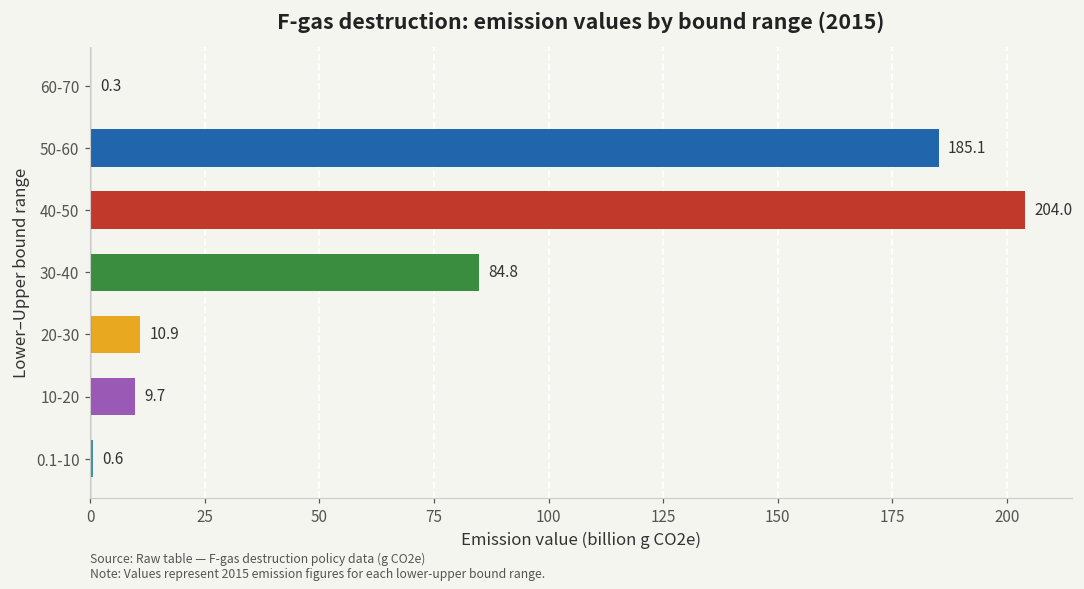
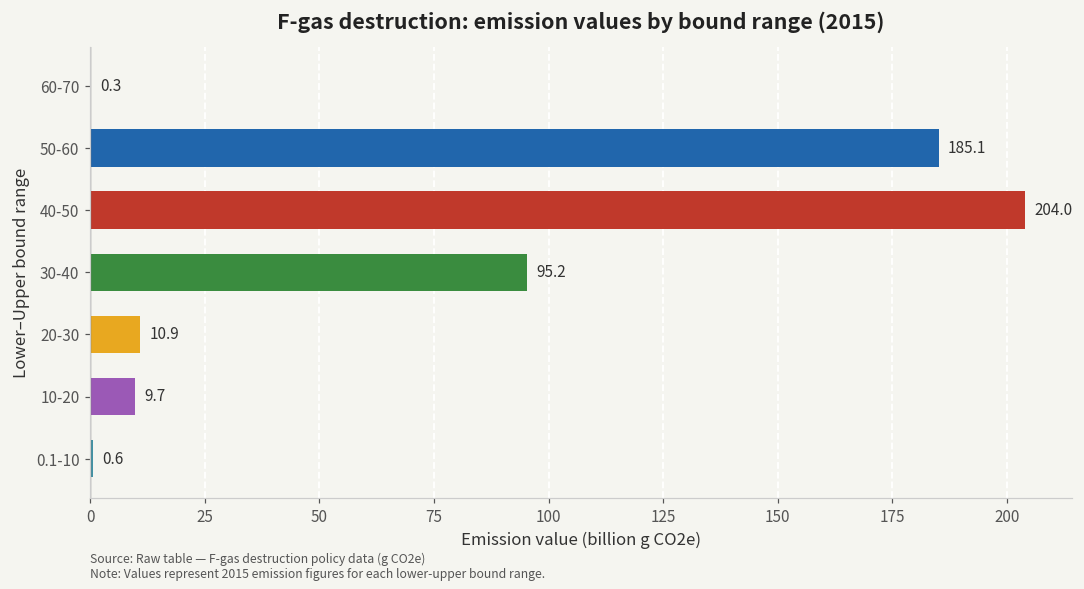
  {
    "60-70": 0.3,
    "50-60": 185.1,
    "40-50": 204.0,
-   "30-40": 84.8,
+   "30-40": 95.2,
    "20-30": 10.9,
    "10-20": 9.7,
    "0.1-10": 0.6
  }
